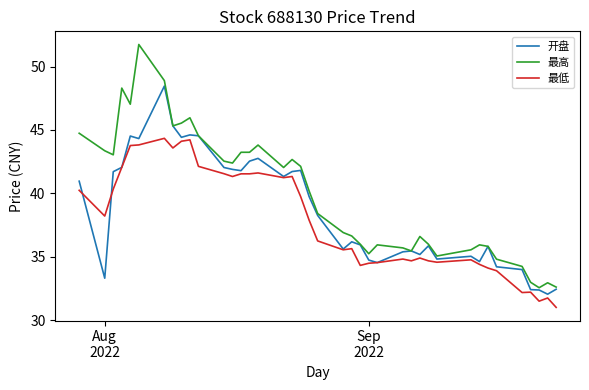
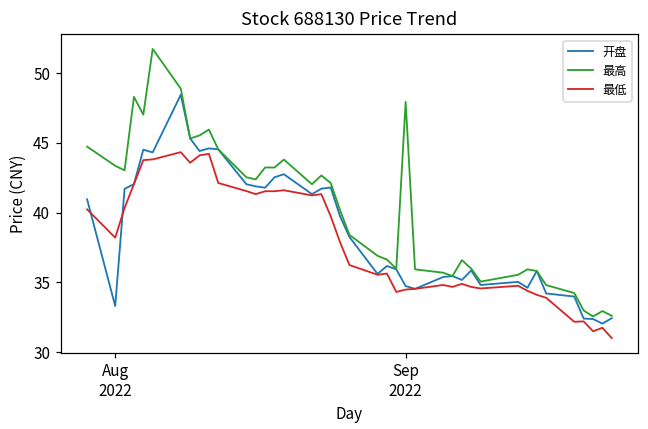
  {
    "开盘": {
      "Aug 2022": 33.3,
      "Sep 2022": 34.7
    },
    "最高": {
      "Aug 2022": 43.4,
-     "Sep 2022": 35.2
+     "Sep 2022": 47.9
    },
    "最低": {
      "Aug 2022": 38.2,
      "Sep 2022": 34.5
    }
  }
